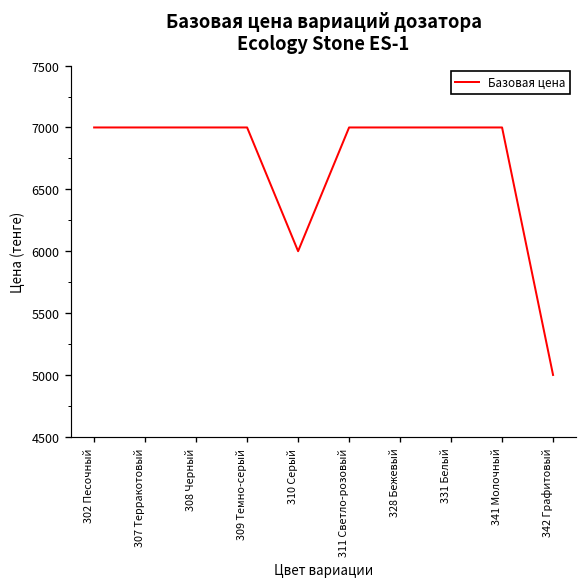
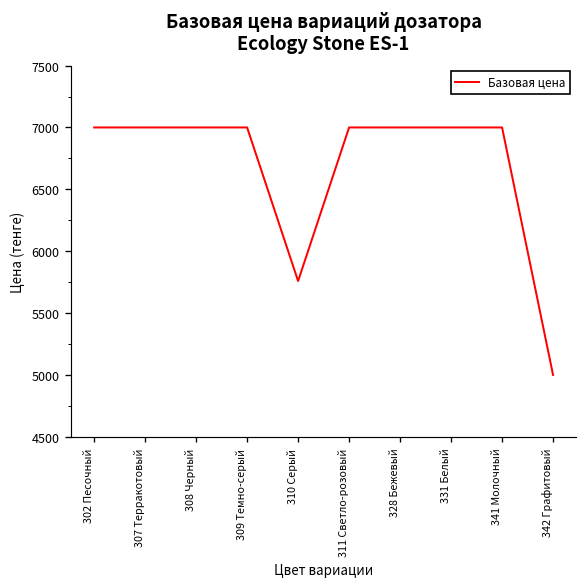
  {
    "302 Песочный": 7000,
    "307 Терракотовый": 7000,
    "308 Черный": 7000,
    "309 Темно-серый": 7000,
-   "310 Серый": 6000,
+   "310 Серый": 5760,
    "311 Светло-розовый": 7000,
    "328 Бежевый": 7000,
    "331 Белый": 7000,
    "341 Молочный": 7000,
    "342 Графитовый": 5000
  }
